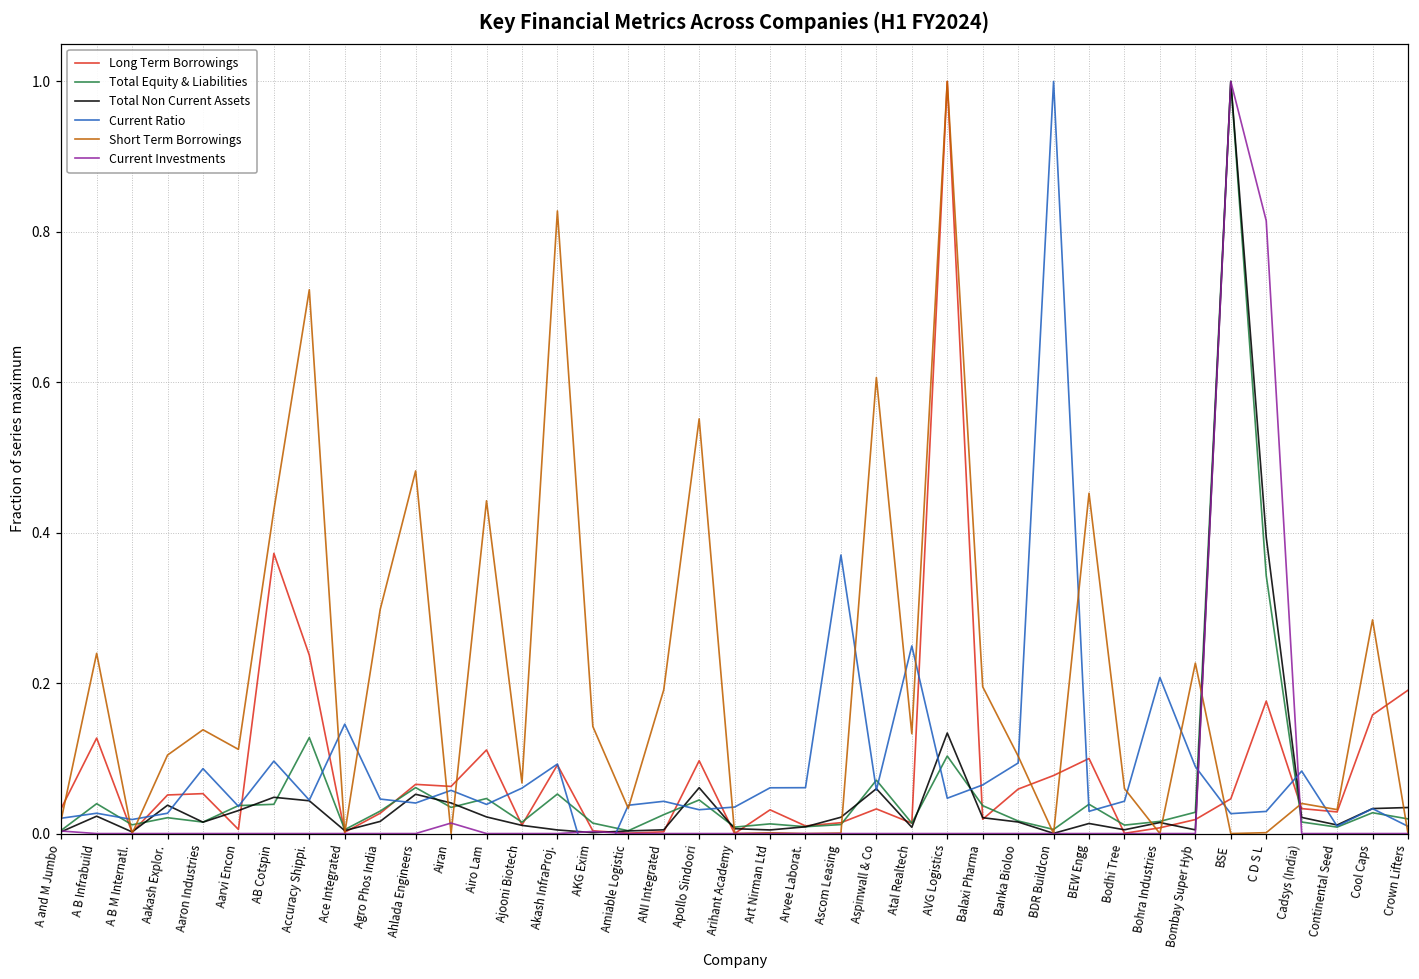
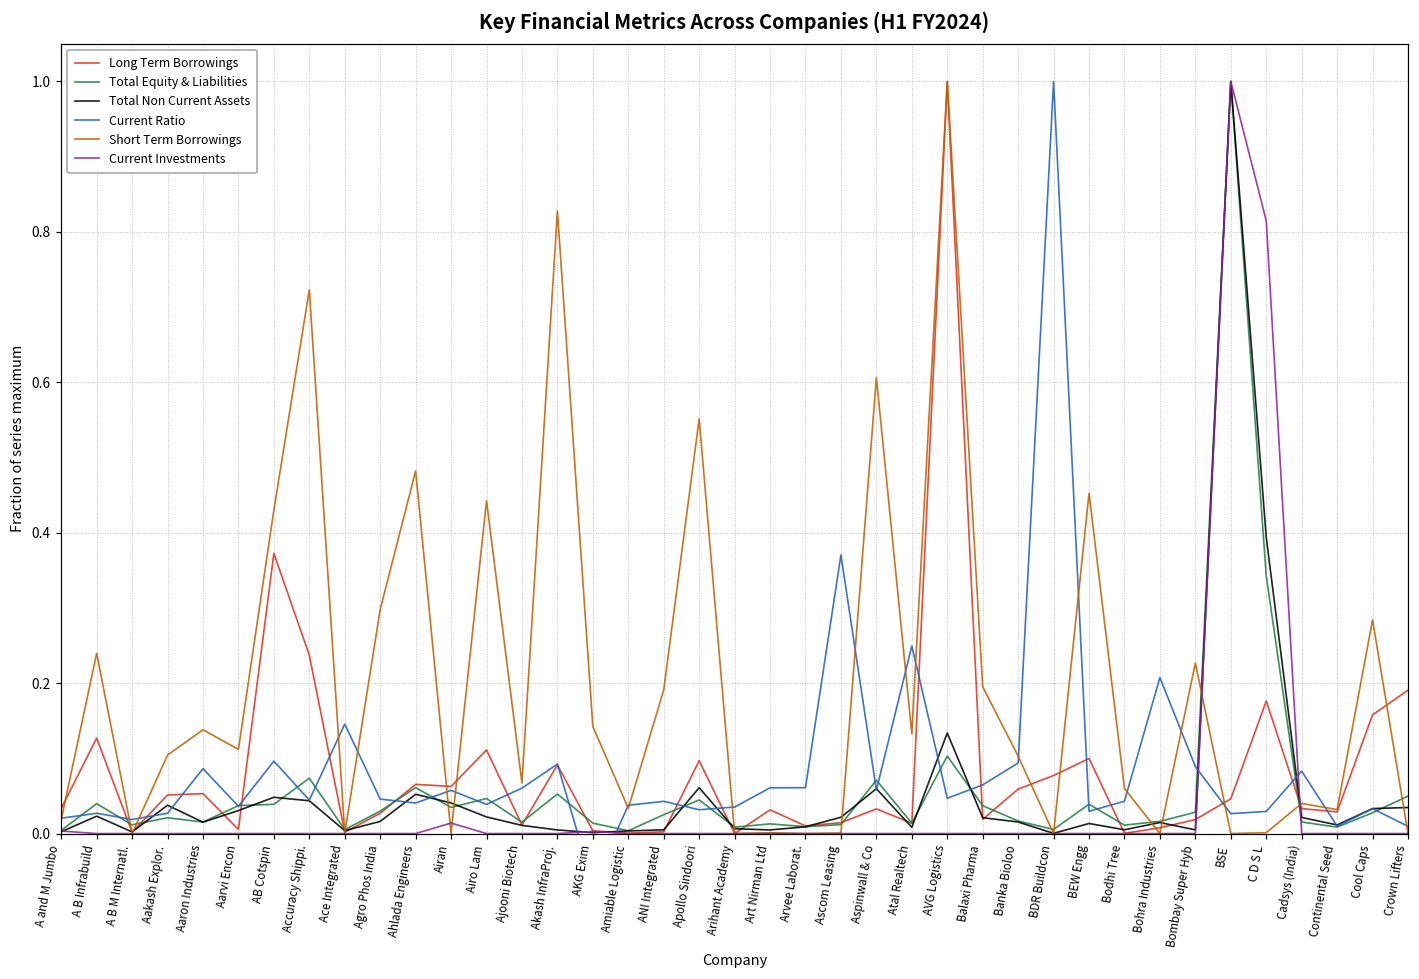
  {
    "Long Term Borrowings": {
      "A and M Jumbo": 0.03,
      "A B Infrabuild": 0.13,
      "Aakash Explor.": 0.05,
      "Aaron Industries": 0.05,
      "Aarvi Encon": 0.01,
      "AB Cotspin": 0.37,
      "Accuracy Shippi.": 0.24,
      "Ahlada Engineers": 0.07,
      "Airan": 0.06,
      "Airo Lam": 0.11,
      "Apollo Sindoori": 0.10,
      "Art Nirman Ltd": 0.03,
      "Aspinwall & Co": 0.03,
      "Banka Bioloo": 0.06,
      "BDR Buildcon": 0.08,
      "BEW Engg": 0.10,
      "Bohra Industries": 0.01,
      "Bombay Super Hyb": 0.02,
      "BSE": 0.05,
      "C D S L": 0.18,
      "Cadsys (India)": 0.03,
      "Cool Caps": 0.16,
      "Crown Lifters": 0.19
    },
    "Total Equity & Liabilities": {
      "A B Infrabuild": 0.04,
      "A B M Internatl.": 0.01,
      "Aakash Explor.": 0.02,
      "AB Cotspin": 0.04,
-     "Accuracy Shippi.": 0.13,
+     "Accuracy Shippi.": 0.07,
      "Ahlada Engineers": 0.06,
      "Airan": 0.03,
      "Airo Lam": 0.05,
      "Ajooni Biotech": 0.02,
      "Akash InfraProj.": 0.05,
      "AKG Exim": 0.01,
      "ANI Integrated": 0.03,
      "Apollo Sindoori": 0.04,
      "Art Nirman Ltd": 0.01,
      "Aspinwall & Co": 0.07,
      "AVG Logistics": 0.10,
      "Balaxi Pharma": 0.04,
      "BDR Buildcon": 0.01,
      "BEW Engg": 0.04,
      "Bodhi Tree": 0.01,
      "Bombay Super Hyb": 0.03,
      "C D S L": 0.34,
      "Cadsys (India)": 0.02,
      "Cool Caps": 0.03,
-     "Crown Lifters": 0.02
+     "Crown Lifters": 0.05
    },
    "Total Non Current Assets": {
      "A B Infrabuild": 0.02,
      "Aakash Explor.": 0.04,
      "Aarvi Encon": 0.03,
      "AB Cotspin": 0.05,
      "Agro Phos India": 0.02,
      "Ahlada Engineers": 0.05,
      "Airan": 0.04,
      "Airo Lam": 0.02,
      "Akash InfraProj.": 0.00,
      "Apollo Sindoori": 0.06,
      "Art Nirman Ltd": 0.00,
      "Ascom Leasing": 0.02,
      "Atal Realtech": 0.01,
      "AVG Logistics": 0.13,
      "BEW Engg": 0.01,
      "Bodhi Tree": 0.01,
      "Bombay Super Hyb": 0.00,
      "C D S L": 0.39,
      "Cadsys (India)": 0.02,
      "Crown Lifters": 0.03
    },
    "Current Ratio": {
      "A B Infrabuild": 0.03,
      "A B M Internatl.": 0.02,
      "Aakash Explor.": 0.03,
      "Aaron Industries": 0.09,
      "AB Cotspin": 0.10,
      "Ace Integrated": 0.15,
      "Agro Phos India": 0.05,
      "Ahlada Engineers": 0.04,
      "Airan": 0.06,
      "Airo Lam": 0.04,
      "Ajooni Biotech": 0.06,
      "Amiable Logistic": 0.04,
      "ANI Integrated": 0.04,
      "Apollo Sindoori": 0.03,
      "Arihant Academy": 0.04,
      "Art Nirman Ltd": 0.06,
      "Arvee Laborat.": 0.06,
      "Ascom Leasing": 0.37,
      "Atal Realtech": 0.25,
      "AVG Logistics": 0.05,
      "Balaxi Pharma": 0.06,
      "Banka Bioloo": 0.09,
      "BDR Buildcon": 1.00,
      "BEW Engg": 0.03,
      "Bodhi Tree": 0.04,
      "Bohra Industries": 0.21,
      "Bombay Super Hyb": 0.09,
      "BSE": 0.03,
      "C D S L": 0.03,
      "Cadsys (India)": 0.08,
      "Crown Lifters": 0.01
    },
    "Short Term Borrowings": {
      "A B Infrabuild": 0.24,
      "Aakash Explor.": 0.10,
      "Aaron Industries": 0.14,
      "Aarvi Encon": 0.11,
      "AB Cotspin": 0.43,
      "Accuracy Shippi.": 0.72,
      "Agro Phos India": 0.30,
      "Ahlada Engineers": 0.48,
      "Airan": 0.00,
      "Airo Lam": 0.44,
      "Ajooni Biotech": 0.07,
      "Akash InfraProj.": 0.83,
      "AKG Exim": 0.14,
      "Amiable Logistic": 0.03,
      "ANI Integrated": 0.19,
      "Apollo Sindoori": 0.55,
      "Aspinwall & Co": 0.61,
      "Atal Realtech": 0.13,
      "Balaxi Pharma": 0.20,
      "Banka Bioloo": 0.10,
      "BEW Engg": 0.45,
      "Bodhi Tree": 0.06,
      "Bombay Super Hyb": 0.23,
      "BSE": 0.00,
      "C D S L": 0.00,
      "Cadsys (India)": 0.04,
      "Cool Caps": 0.28
    },
    "Current Investments": {
      "A B Infrabuild": 0.00,
      "Aakash Explor.": 0.00,
      "Aaron Industries": 0.00,
      "Aarvi Encon": 0.00,
      "AB Cotspin": 0.00,
      "Accuracy Shippi.": 0.00,
      "Agro Phos India": 0.00,
      "Ahlada Engineers": 0.00,
      "Airan": 0.01,
      "Airo Lam": 0.00,
      "Ajooni Biotech": 0.00,
      "Akash InfraProj.": 0.00,
      "Apollo Sindoori": 0.00,
      "Aspinwall & Co": 0.00,
      "Atal Realtech": 0.00,
      "AVG Logistics": 0.00,
      "Balaxi Pharma": 0.00,
      "Banka Bioloo": 0.00,
      "BEW Engg": 0.00,
      "Bombay Super Hyb": 0.00,
      "C D S L": 0.81,
      "Cadsys (India)": 0.00,
      "Continental Seed": 0.00,
      "Cool Caps": 0.00
    }
  }
